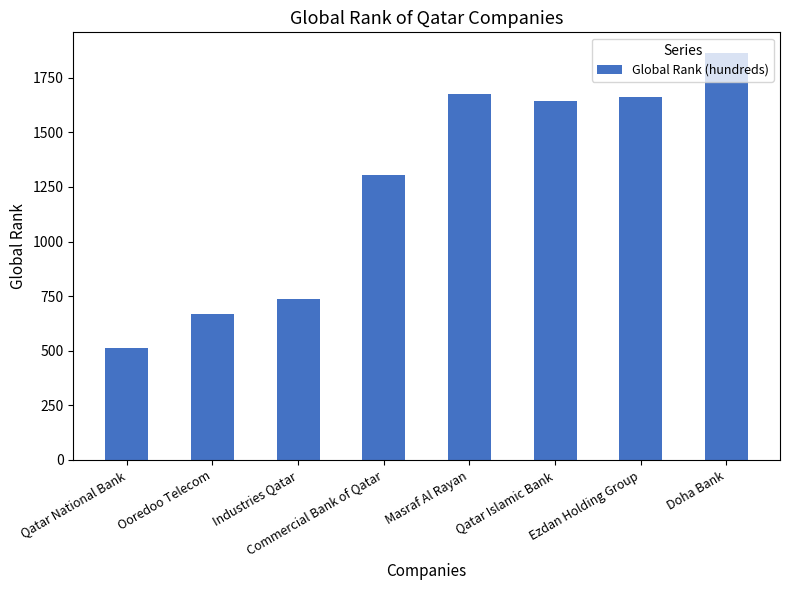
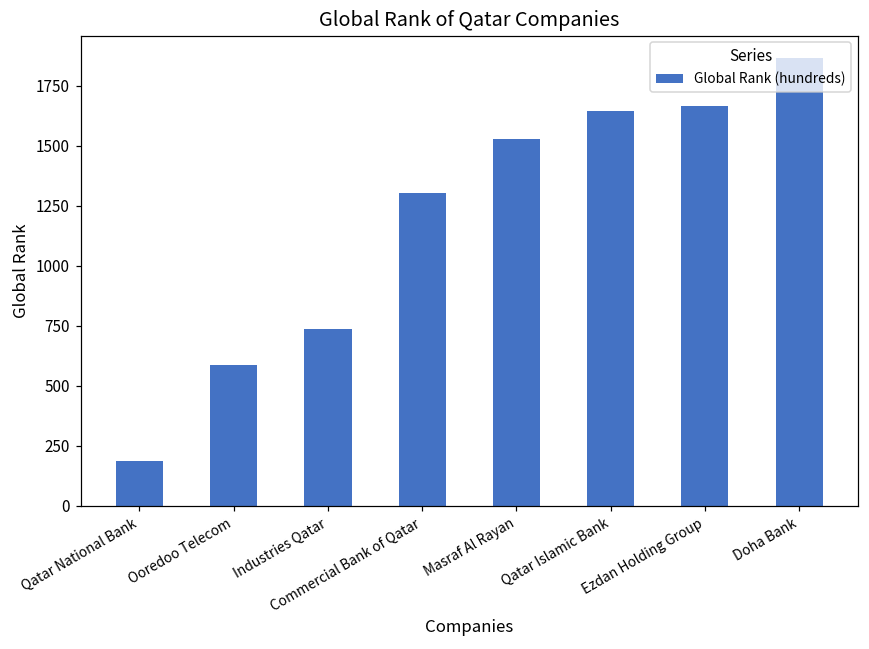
  {
-   "Qatar National Bank": 510,
-   "Ooredoo Telecom": 670,
+   "Qatar National Bank": 190,
+   "Ooredoo Telecom": 590,
    "Industries Qatar": 740,
    "Commercial Bank of Qatar": 1300,
-   "Masraf Al Rayan": 1680,
+   "Masraf Al Rayan": 1530,
    "Qatar Islamic Bank": 1650,
    "Ezdan Holding Group": 1660
  }
